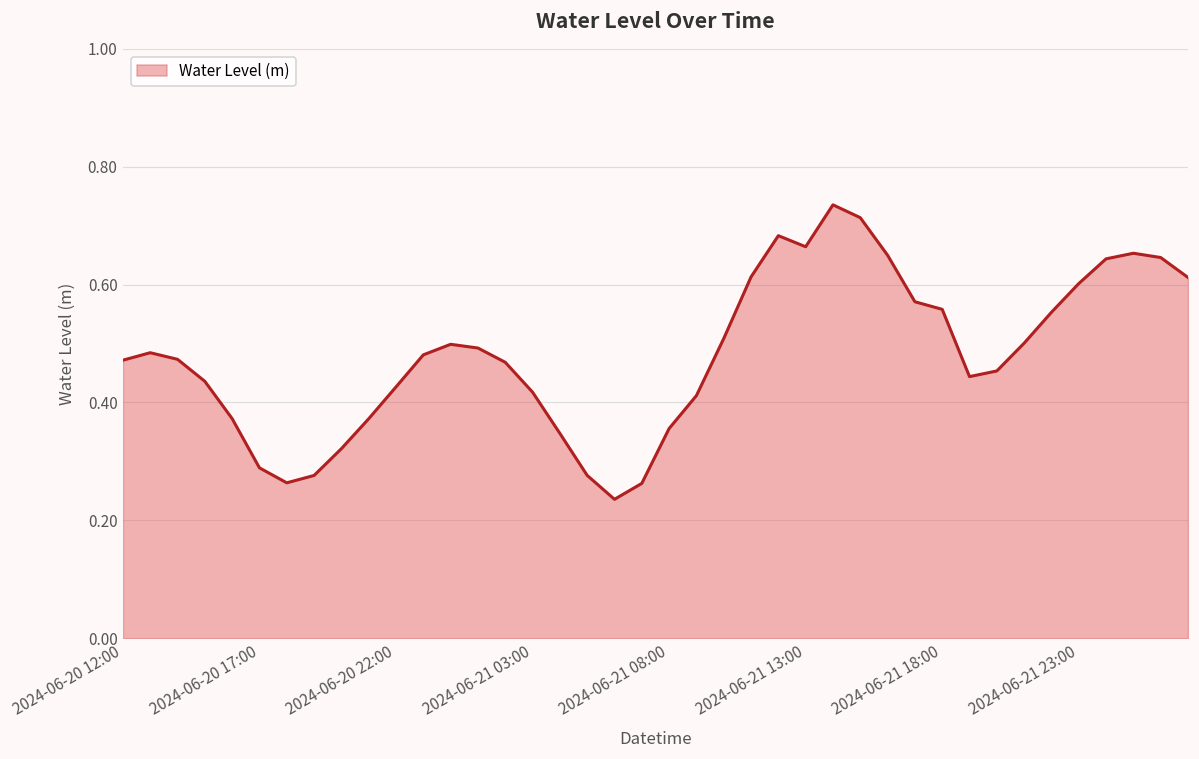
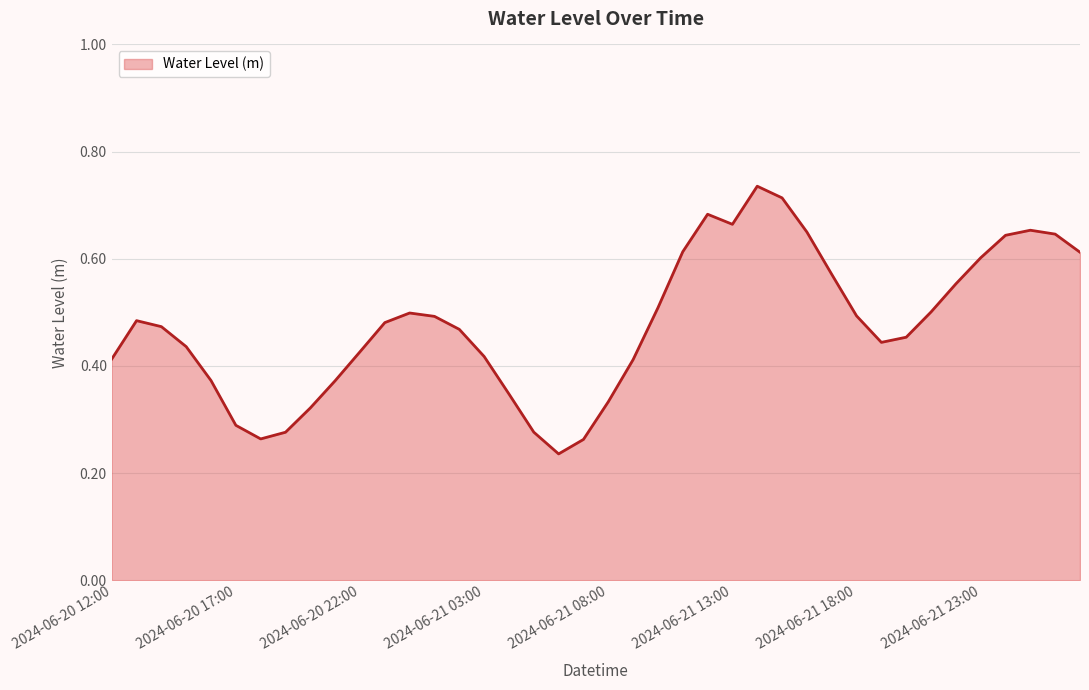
  {
-   "2024-06-20 12:00": 0.47,
+   "2024-06-20 12:00": 0.41,
    "2024-06-20 17:00": 0.29,
    "2024-06-20 22:00": 0.43,
    "2024-06-21 03:00": 0.42,
-   "2024-06-21 08:00": 0.36,
+   "2024-06-21 08:00": 0.33,
    "2024-06-21 13:00": 0.66,
-   "2024-06-21 18:00": 0.56,
+   "2024-06-21 18:00": 0.49,
    "2024-06-21 23:00": 0.60
  }
